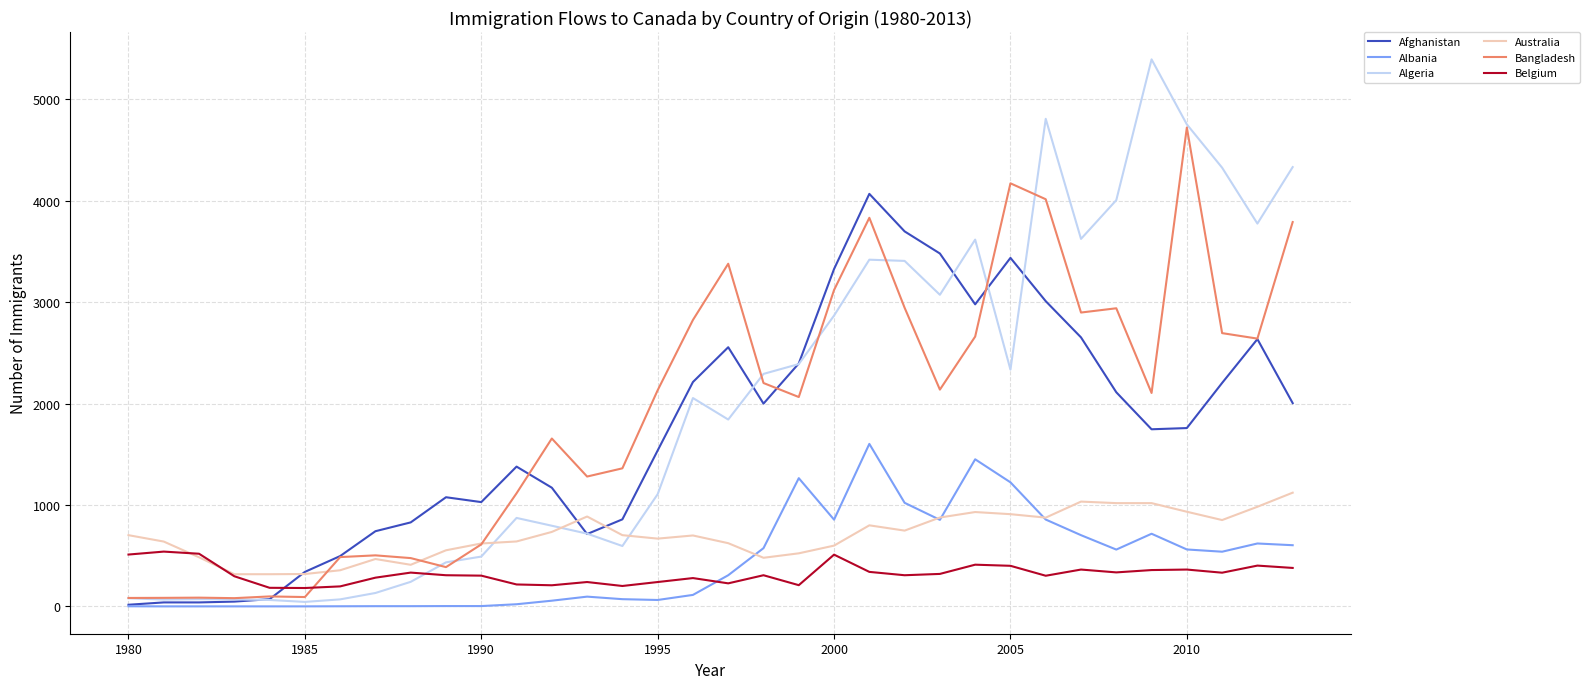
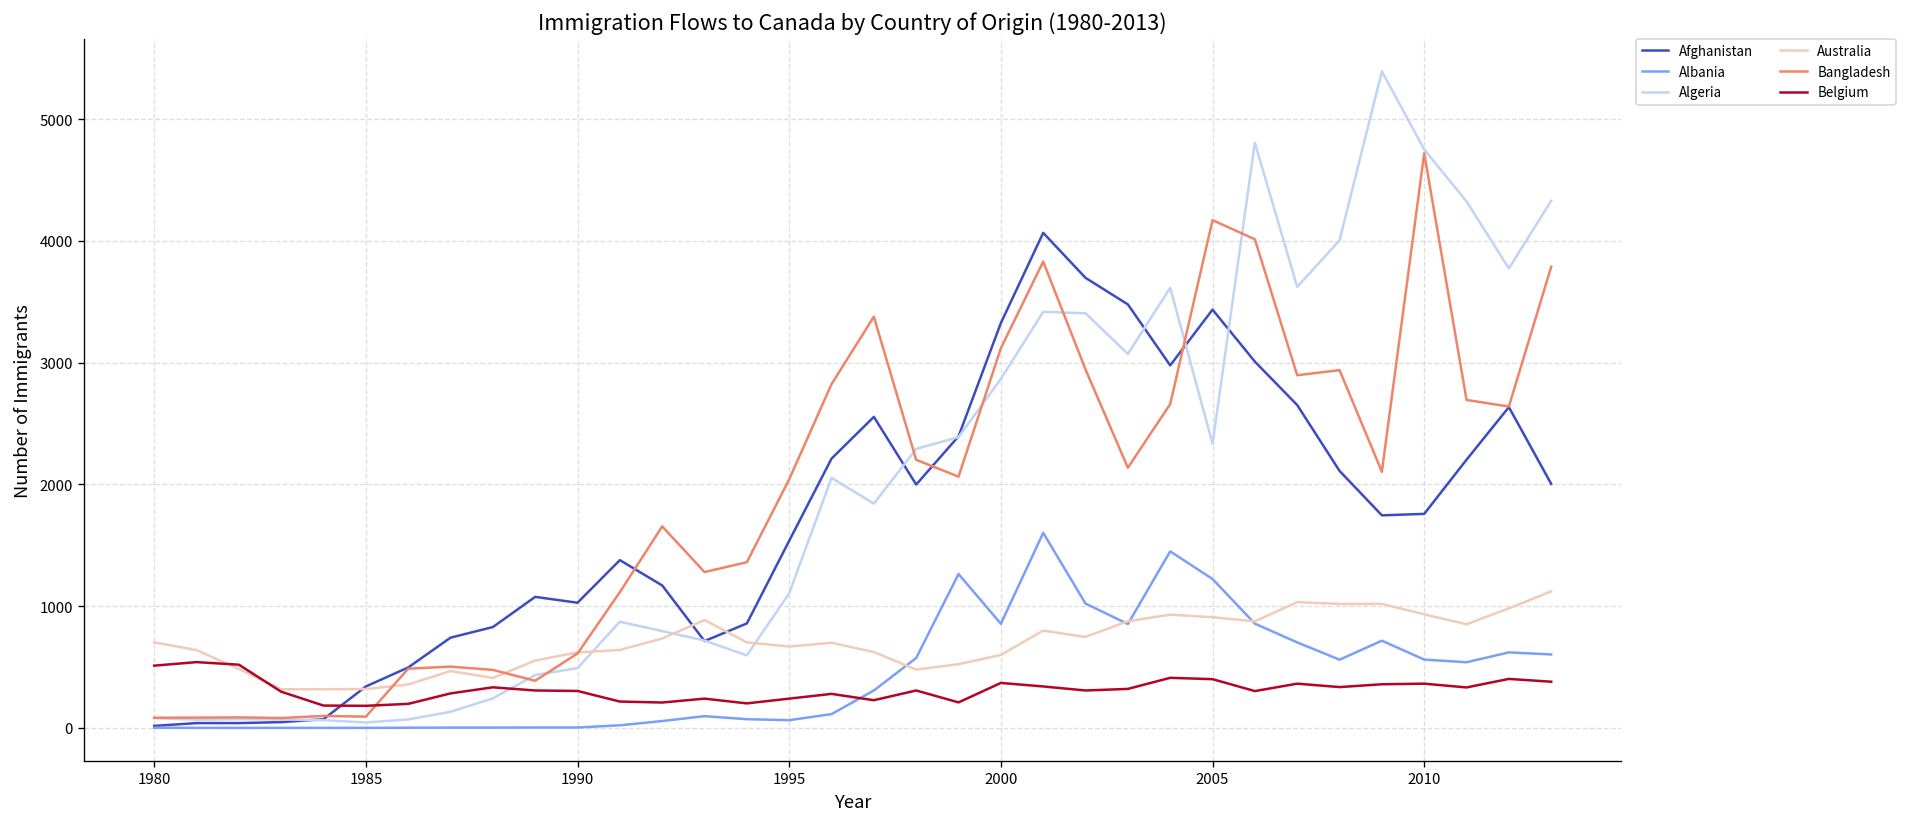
  {
    "Afghanistan": {
      "1990": 1030,
      "1995": 1540,
      "2000": 3330,
      "2005": 3440,
      "2010": 1760
    },
    "Albania": {
      "1985": 0,
      "1990": 0,
      "1995": 60,
      "2000": 860,
      "2005": 1220,
      "2010": 560
    },
    "Algeria": {
      "1985": 40,
      "1990": 490,
      "1995": 1110,
      "2000": 2870,
      "2005": 2330,
      "2010": 4750
    },
    "Australia": {
      "1980": 700,
      "1995": 670,
      "2000": 600,
      "2005": 910,
      "2010": 930
    },
    "Bangladesh": {
      "1985": 90,
-     "1995": 2130,
+     "1995": 2040,
      "2000": 3120,
      "2005": 4170,
      "2010": 4720
    },
    "Belgium": {
      "1980": 510,
      "1985": 180,
      "1990": 300,
      "1995": 240,
-     "2000": 510,
+     "2000": 370,
      "2005": 400,
      "2010": 360
    }
  }
